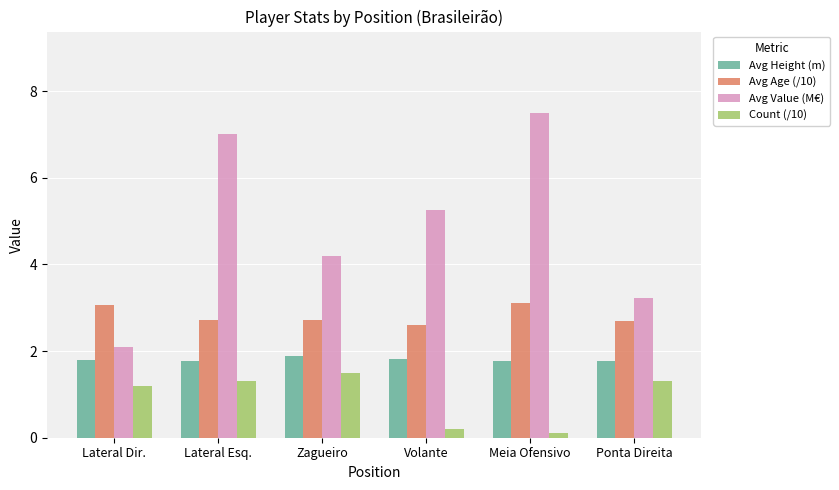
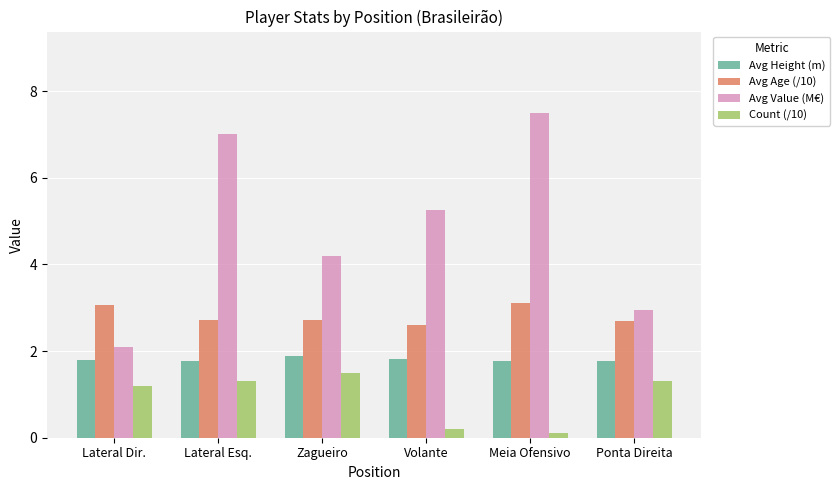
  {
    "Avg Height (m)": {
      "Lateral Dir.": 1.8,
      "Lateral Esq.": 1.8,
      "Zagueiro": 1.9,
      "Volante": 1.8,
      "Meia Ofensivo": 1.8,
      "Ponta Direita": 1.8
    },
    "Avg Age (/10)": {
      "Lateral Dir.": 3.1,
      "Lateral Esq.": 2.7,
      "Zagueiro": 2.7,
      "Volante": 2.6,
      "Meia Ofensivo": 3.1,
      "Ponta Direita": 2.7
    },
    "Avg Value (M€)": {
      "Lateral Dir.": 2.1,
      "Lateral Esq.": 7.0,
      "Zagueiro": 4.2,
      "Volante": 5.3,
      "Meia Ofensivo": 7.5,
-     "Ponta Direita": 3.2
+     "Ponta Direita": 3.0
    },
    "Count (/10)": {
      "Lateral Dir.": 1.2,
      "Lateral Esq.": 1.3,
      "Zagueiro": 1.5,
      "Volante": 0.2,
      "Meia Ofensivo": 0.1,
      "Ponta Direita": 1.3
    }
  }
